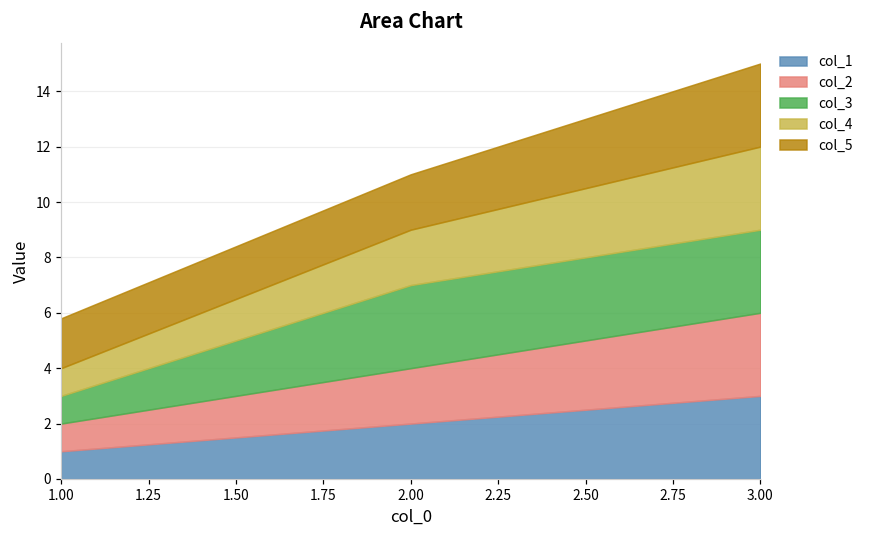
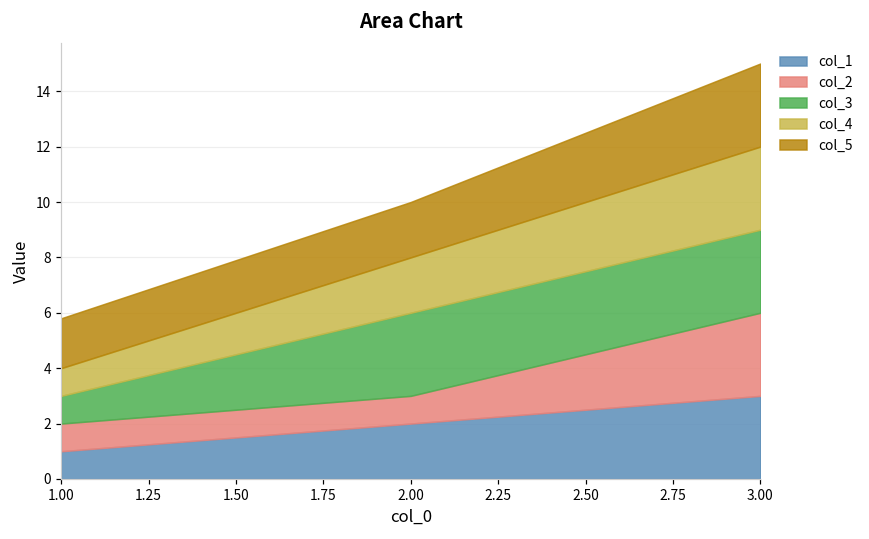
  {
    "col_1": {
      "1.00": 1,
      "2.00": 2,
      "3.00": 3
    },
    "col_2": {
      "1.00": 1,
-     "2.00": 2,
+     "2.00": 1,
      "3.00": 3
    },
    "col_3": {
      "1.00": 1,
      "2.00": 3,
      "3.00": 3
    },
    "col_4": {
      "1.00": 1,
      "2.00": 2,
      "3.00": 3
    },
    "col_5": {
      "1.00": 1.8,
      "2.00": 2,
      "3.00": 3
    }
  }
